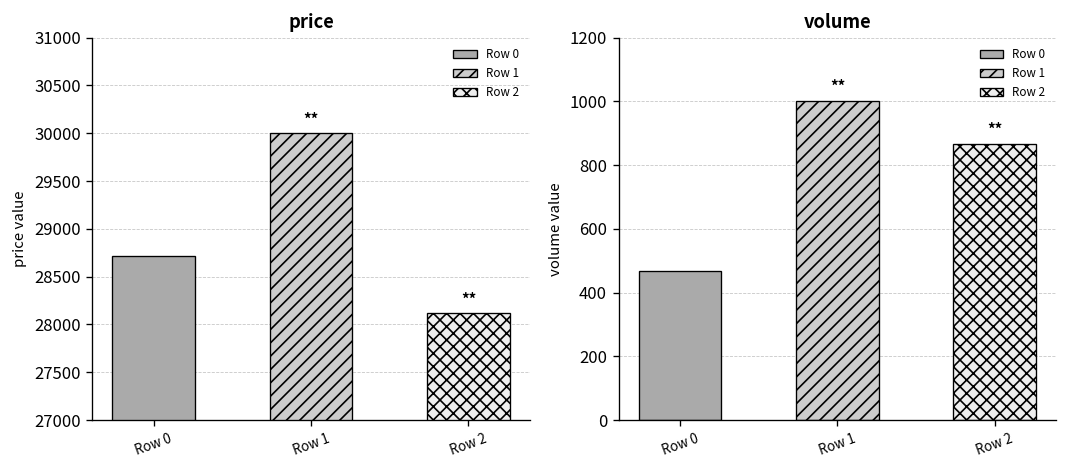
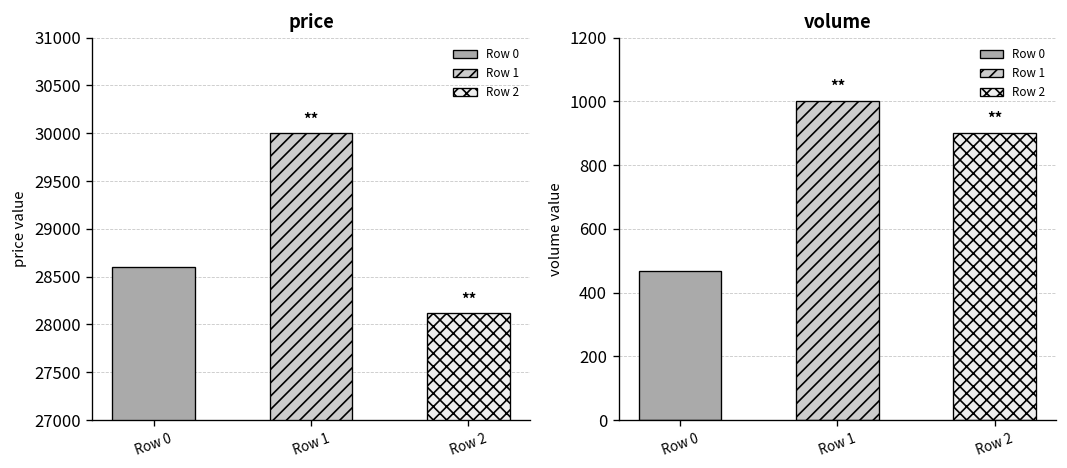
  {
    "price": {
-     "Row 0": 28700,
+     "Row 0": 28600,
      "Row 1": 30000,
      "Row 2": 28100
    },
    "volume": {
      "Row 0": 470,
      "Row 1": 1000,
-     "Row 2": 870
+     "Row 2": 900
    }
  }
